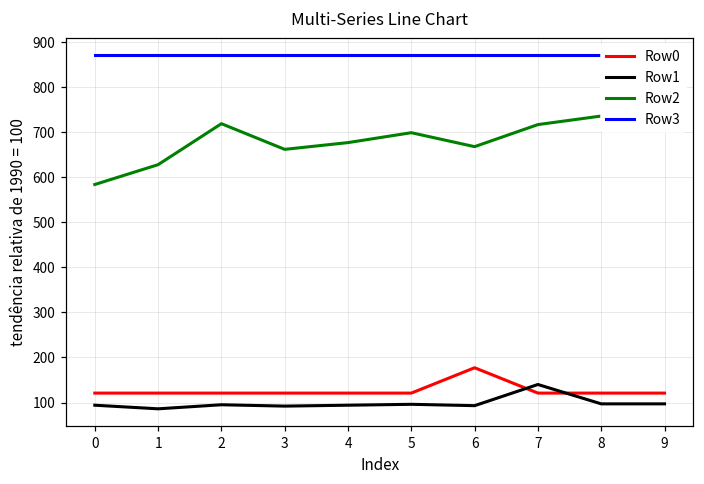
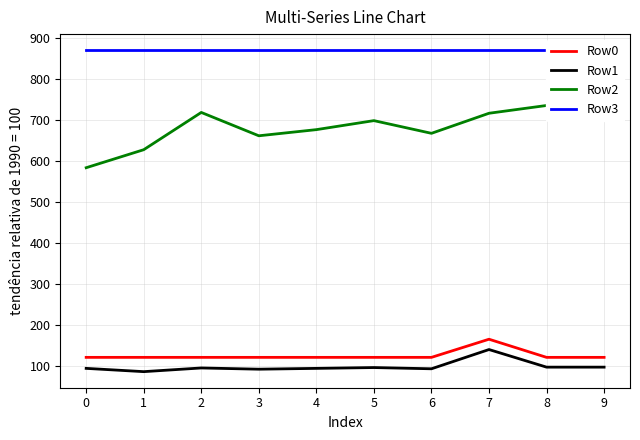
  {
    "Row0": {
      "0": 120,
      "1": 120,
      "2": 120,
      "3": 120,
      "4": 120,
      "5": 120,
-     "6": 180,
-     "7": 120,
+     "6": 120,
+     "7": 170,
      "8": 120,
      "9": 120
    },
    "Row1": {
      "0": 90,
      "1": 90,
      "2": 100,
      "3": 90,
      "4": 90,
      "5": 100,
      "6": 90,
      "7": 140,
      "8": 100,
      "9": 100
    },
    "Row2": {
      "0": 580,
      "1": 630,
      "2": 720,
      "3": 660,
      "4": 680,
      "5": 700,
      "6": 670,
      "7": 720
    },
    "Row3": {
      "0": 870,
      "1": 870,
      "2": 870,
      "3": 870,
      "4": 870,
      "5": 870,
      "6": 870,
      "7": 870
    }
  }
